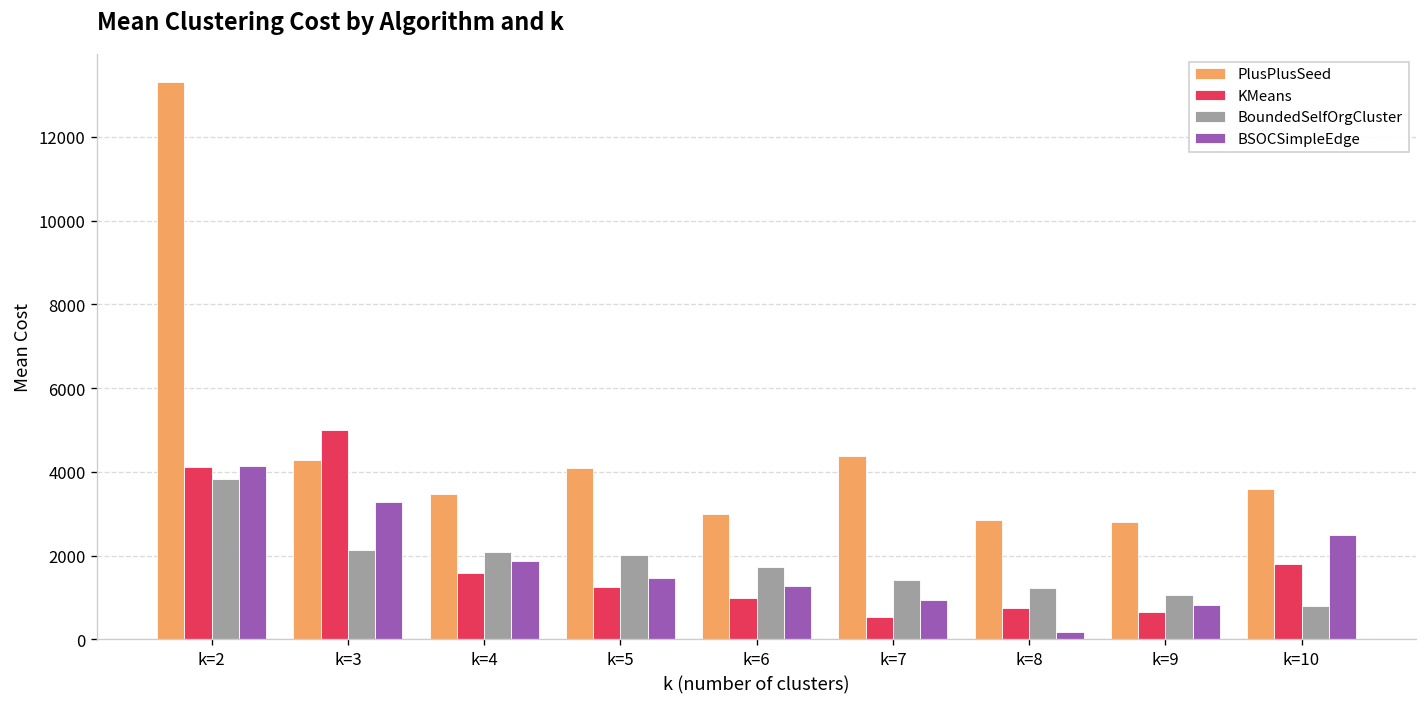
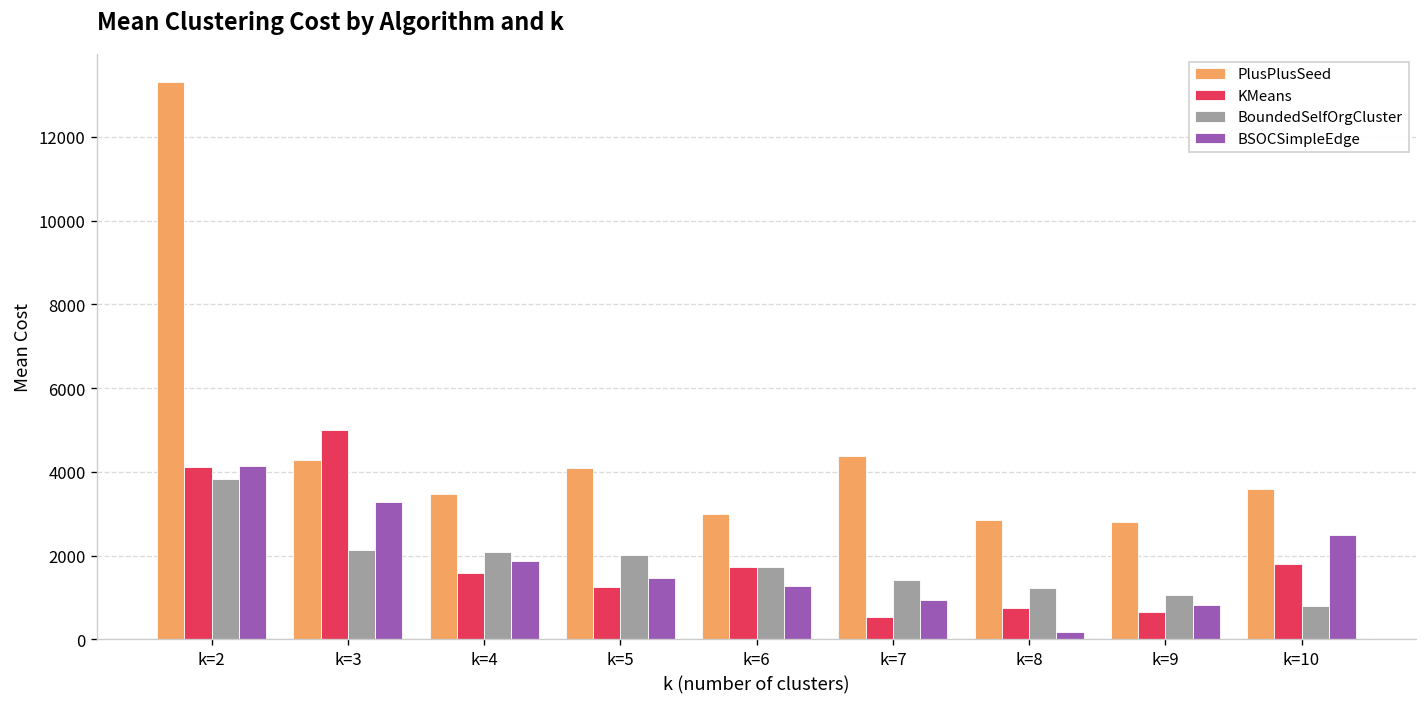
  {
    "PlusPlusSeed": {
      "k=2": 13300,
      "k=3": 4300,
      "k=4": 3500,
      "k=5": 4100,
      "k=6": 3000,
      "k=7": 4400,
      "k=8": 2900,
      "k=9": 2800,
      "k=10": 3600
    },
    "KMeans": {
      "k=2": 4100,
      "k=3": 5000,
      "k=4": 1600,
      "k=5": 1200,
-     "k=6": 1000,
+     "k=6": 1700,
      "k=7": 500,
      "k=8": 700,
      "k=9": 700,
      "k=10": 1800
    },
    "BoundedSelfOrgCluster": {
      "k=2": 3800,
      "k=3": 2100,
      "k=4": 2100,
      "k=5": 2000,
      "k=6": 1700,
      "k=7": 1400,
      "k=8": 1200,
      "k=9": 1100,
      "k=10": 800
    },
    "BSOCSimpleEdge": {
      "k=2": 4100,
      "k=3": 3300,
      "k=4": 1900,
      "k=5": 1500,
      "k=6": 1300,
      "k=7": 900,
      "k=8": 200,
      "k=9": 800,
      "k=10": 2500
    }
  }
